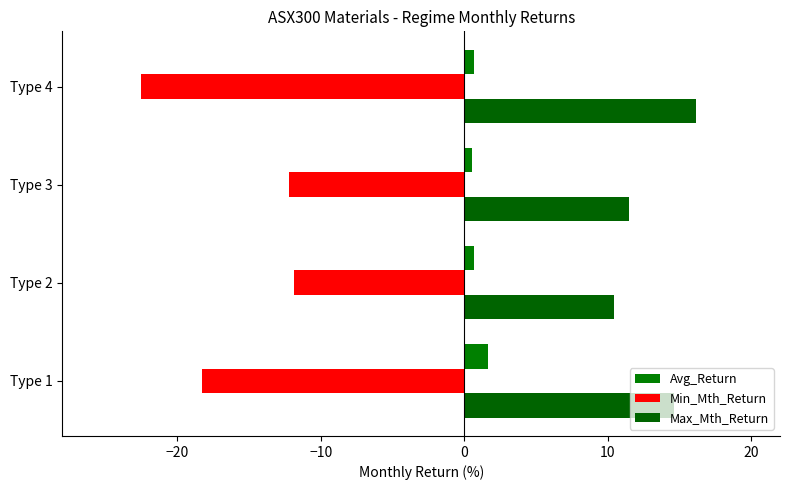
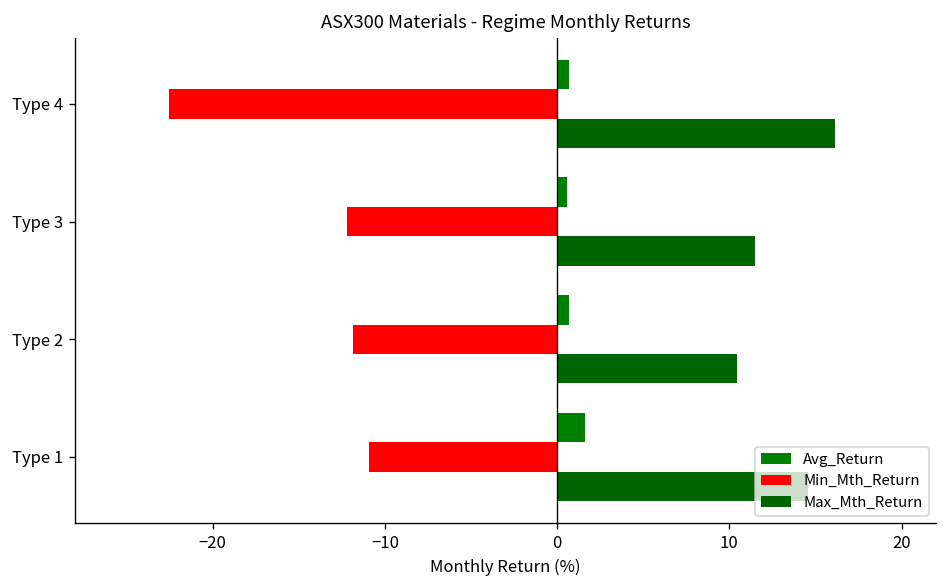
  {
    "Min_Mth_Return": {
      "Type 4": -22.5,
      "Type 3": -12.2,
      "Type 2": -11.9,
-     "Type 1": -18.3
+     "Type 1": -10.9
    }
  }
